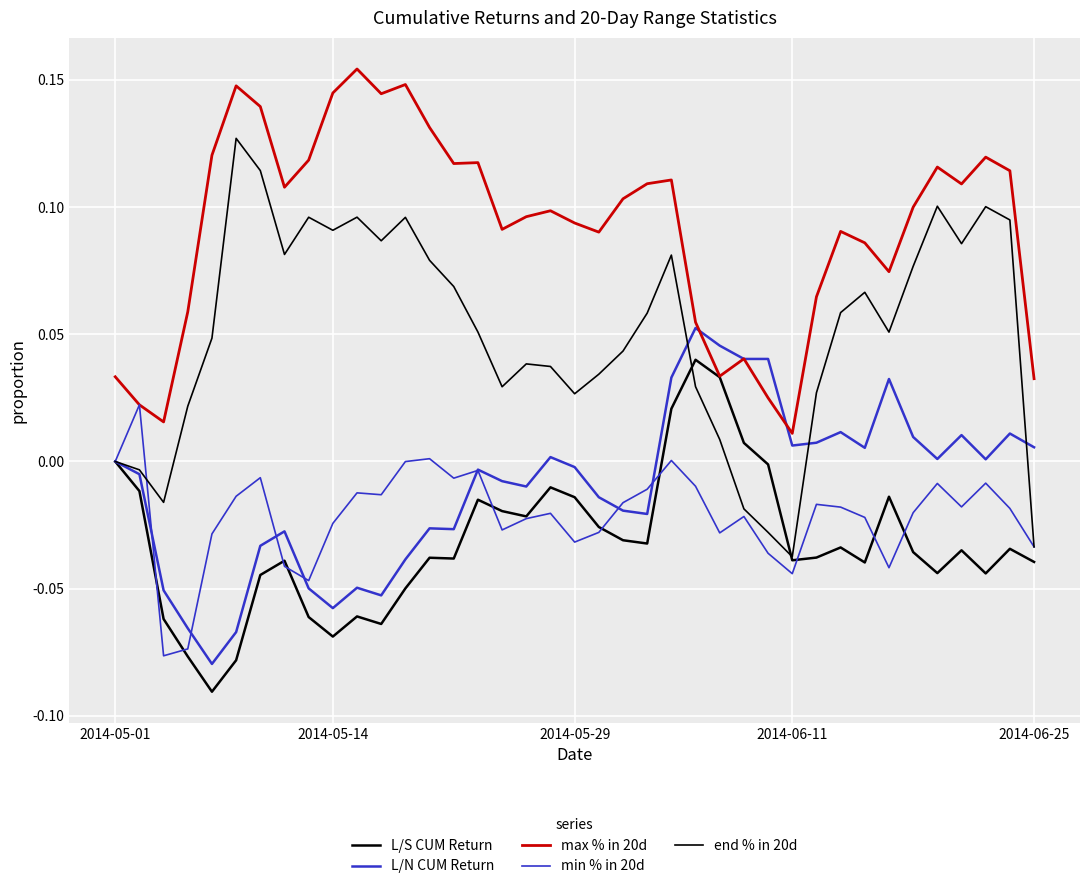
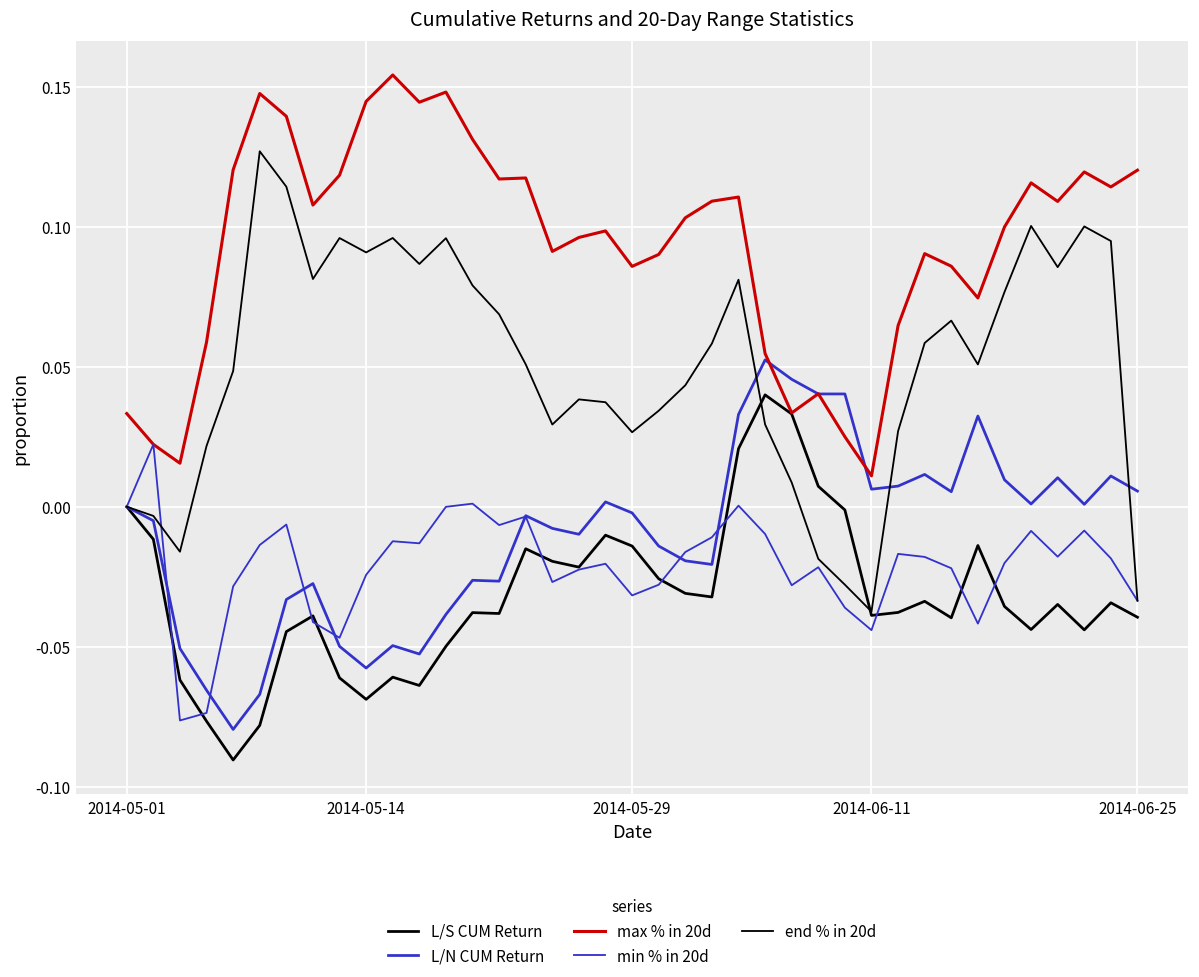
  {
    "max % in 20d": {
      "2014-05-01": 0.033,
      "2014-05-14": 0.145,
-     "2014-05-29": 0.094,
+     "2014-05-29": 0.086,
      "2014-06-11": 0.011,
-     "2014-06-25": 0.033
+     "2014-06-25": 0.120
    }
  }
